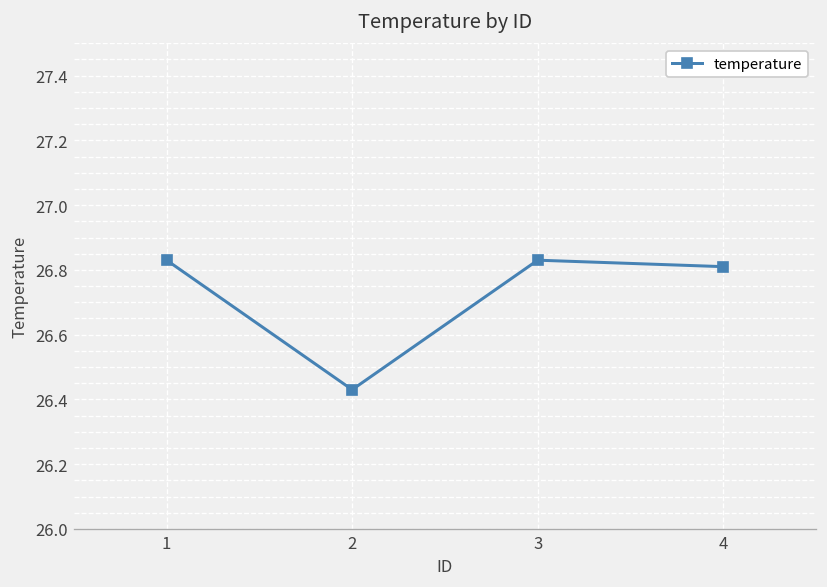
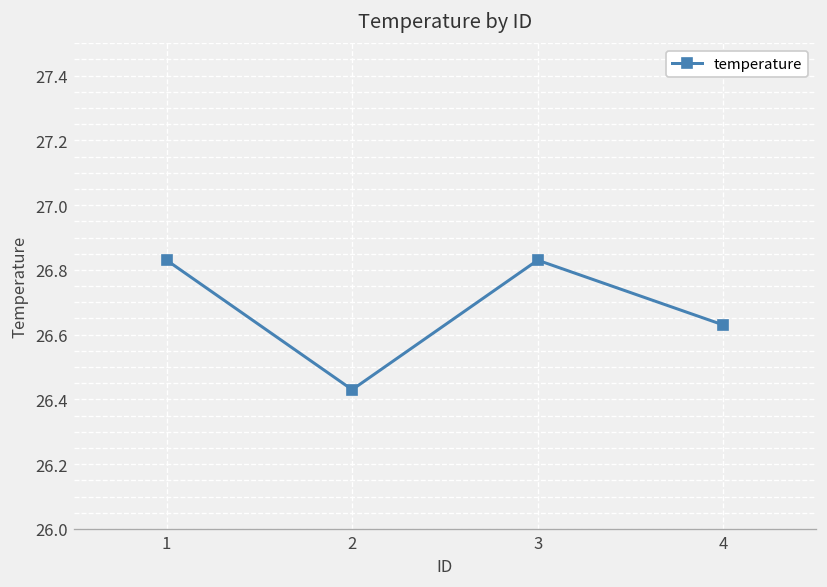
  {
    "1": 26.83,
    "2": 26.43,
    "3": 26.83,
-   "4": 26.81
+   "4": 26.63
  }
